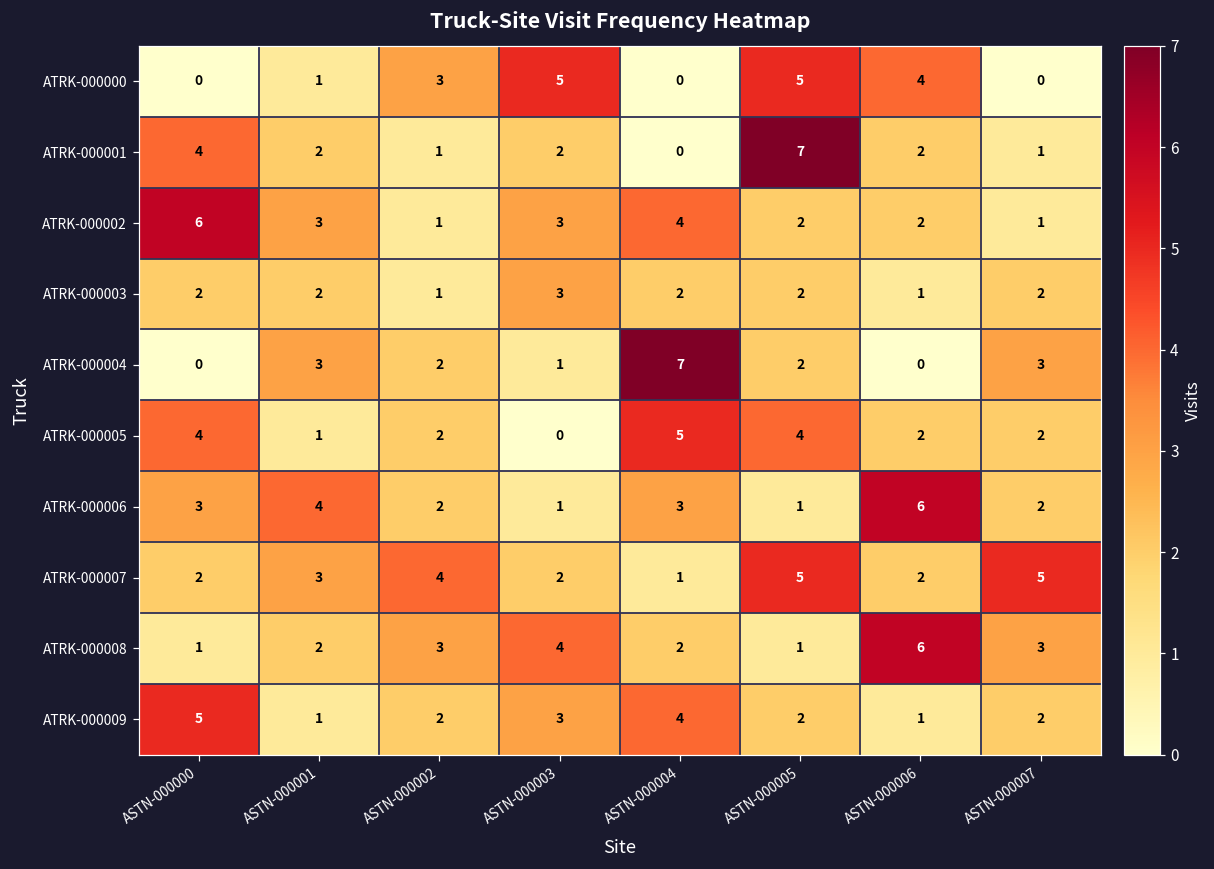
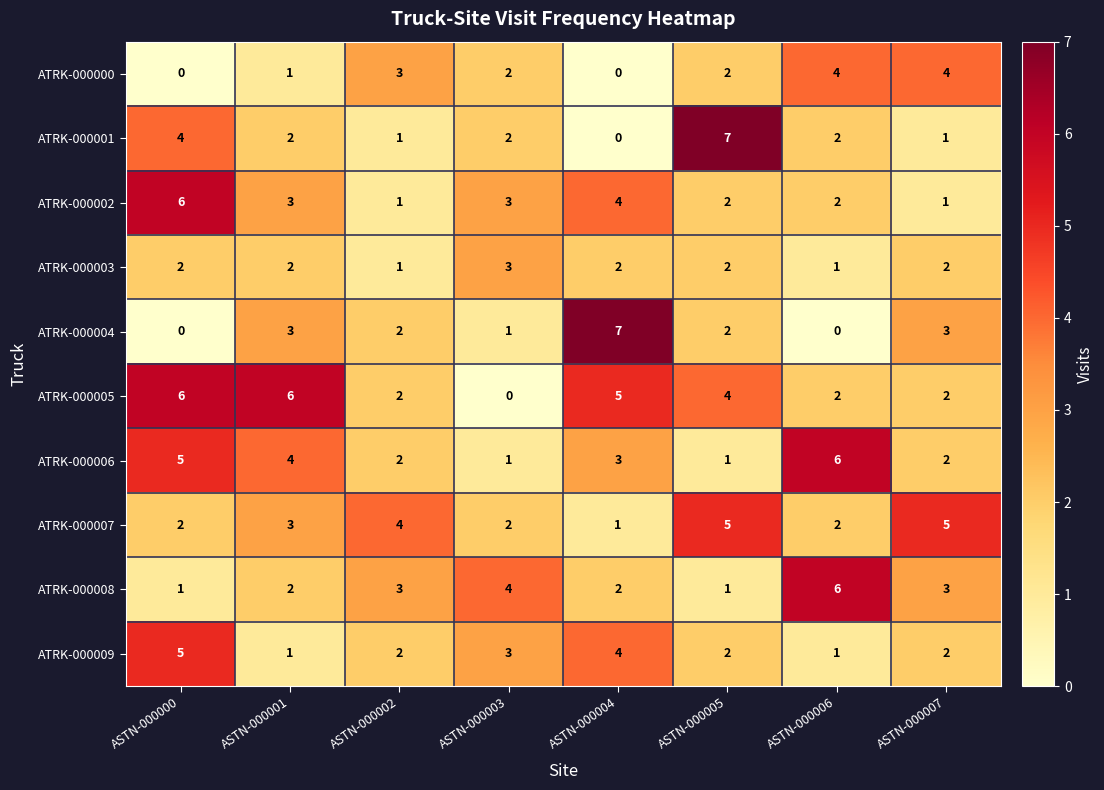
  {
    "ATRK-000000": {
      "ASTN-000000": 0,
      "ASTN-000001": 1,
      "ASTN-000002": 3,
-     "ASTN-000003": 5,
+     "ASTN-000003": 2,
      "ASTN-000004": 0,
-     "ASTN-000005": 5,
+     "ASTN-000005": 2,
      "ASTN-000006": 4,
-     "ASTN-000007": 0
+     "ASTN-000007": 4
    },
    "ATRK-000001": {
      "ASTN-000000": 4,
      "ASTN-000001": 2,
      "ASTN-000002": 1,
      "ASTN-000003": 2,
      "ASTN-000004": 0,
      "ASTN-000005": 7,
      "ASTN-000006": 2,
      "ASTN-000007": 1
    },
    "ATRK-000002": {
      "ASTN-000000": 6,
      "ASTN-000001": 3,
      "ASTN-000002": 1,
      "ASTN-000003": 3,
      "ASTN-000004": 4,
      "ASTN-000005": 2,
      "ASTN-000006": 2,
      "ASTN-000007": 1
    },
    "ATRK-000003": {
      "ASTN-000000": 2,
      "ASTN-000001": 2,
      "ASTN-000002": 1,
      "ASTN-000003": 3,
      "ASTN-000004": 2,
      "ASTN-000005": 2,
      "ASTN-000006": 1,
      "ASTN-000007": 2
    },
    "ATRK-000004": {
      "ASTN-000000": 0,
      "ASTN-000001": 3,
      "ASTN-000002": 2,
      "ASTN-000003": 1,
      "ASTN-000004": 7,
      "ASTN-000005": 2,
      "ASTN-000006": 0,
      "ASTN-000007": 3
    },
    "ATRK-000005": {
-     "ASTN-000000": 4,
-     "ASTN-000001": 1,
+     "ASTN-000000": 6,
+     "ASTN-000001": 6,
      "ASTN-000002": 2,
      "ASTN-000003": 0,
      "ASTN-000004": 5,
      "ASTN-000005": 4,
      "ASTN-000006": 2,
      "ASTN-000007": 2
    },
    "ATRK-000006": {
-     "ASTN-000000": 3,
+     "ASTN-000000": 5,
      "ASTN-000001": 4,
      "ASTN-000002": 2,
      "ASTN-000003": 1,
      "ASTN-000004": 3,
      "ASTN-000005": 1,
      "ASTN-000006": 6,
      "ASTN-000007": 2
    },
    "ATRK-000007": {
      "ASTN-000000": 2,
      "ASTN-000001": 3,
      "ASTN-000002": 4,
      "ASTN-000003": 2,
      "ASTN-000004": 1,
      "ASTN-000005": 5,
      "ASTN-000006": 2,
      "ASTN-000007": 5
    },
    "ATRK-000008": {
      "ASTN-000000": 1,
      "ASTN-000001": 2,
      "ASTN-000002": 3,
      "ASTN-000003": 4,
      "ASTN-000004": 2,
      "ASTN-000005": 1,
      "ASTN-000006": 6,
      "ASTN-000007": 3
    },
    "ATRK-000009": {
      "ASTN-000000": 5,
      "ASTN-000001": 1,
      "ASTN-000002": 2,
      "ASTN-000003": 3,
      "ASTN-000004": 4,
      "ASTN-000005": 2,
      "ASTN-000006": 1,
      "ASTN-000007": 2
    }
  }
